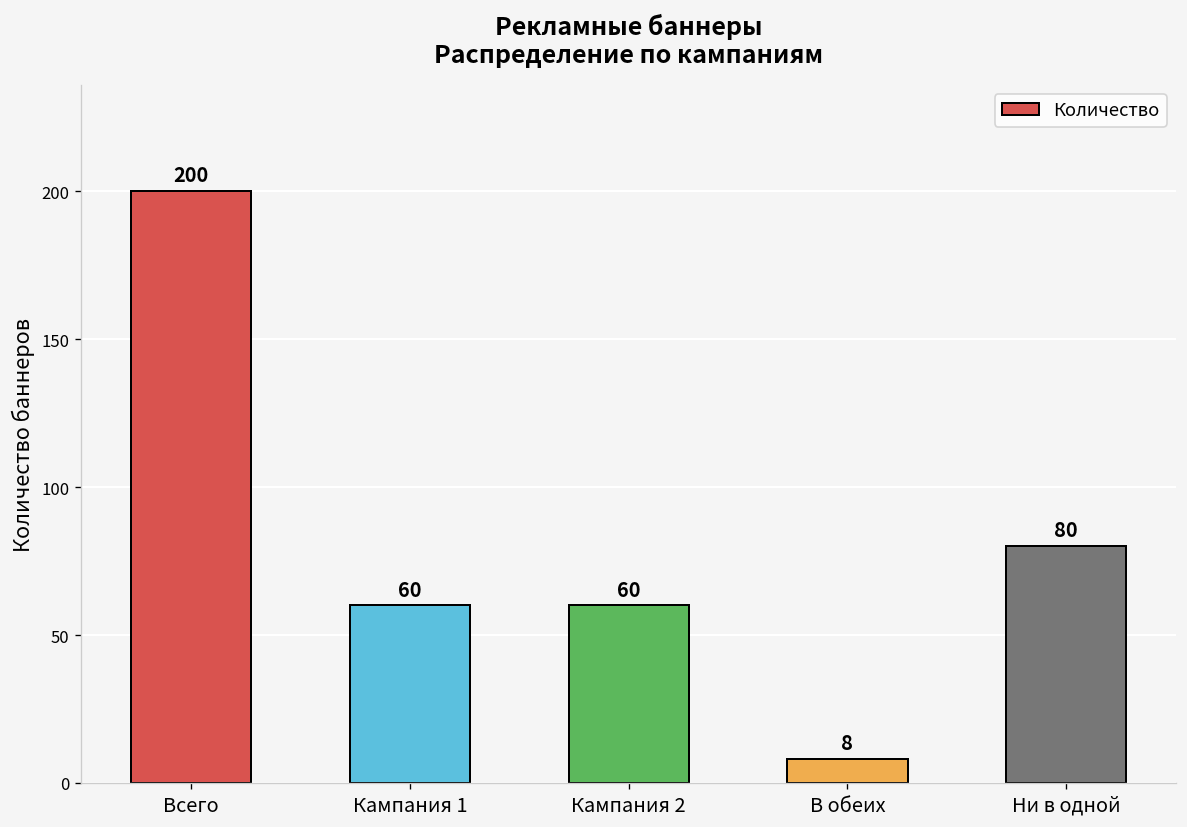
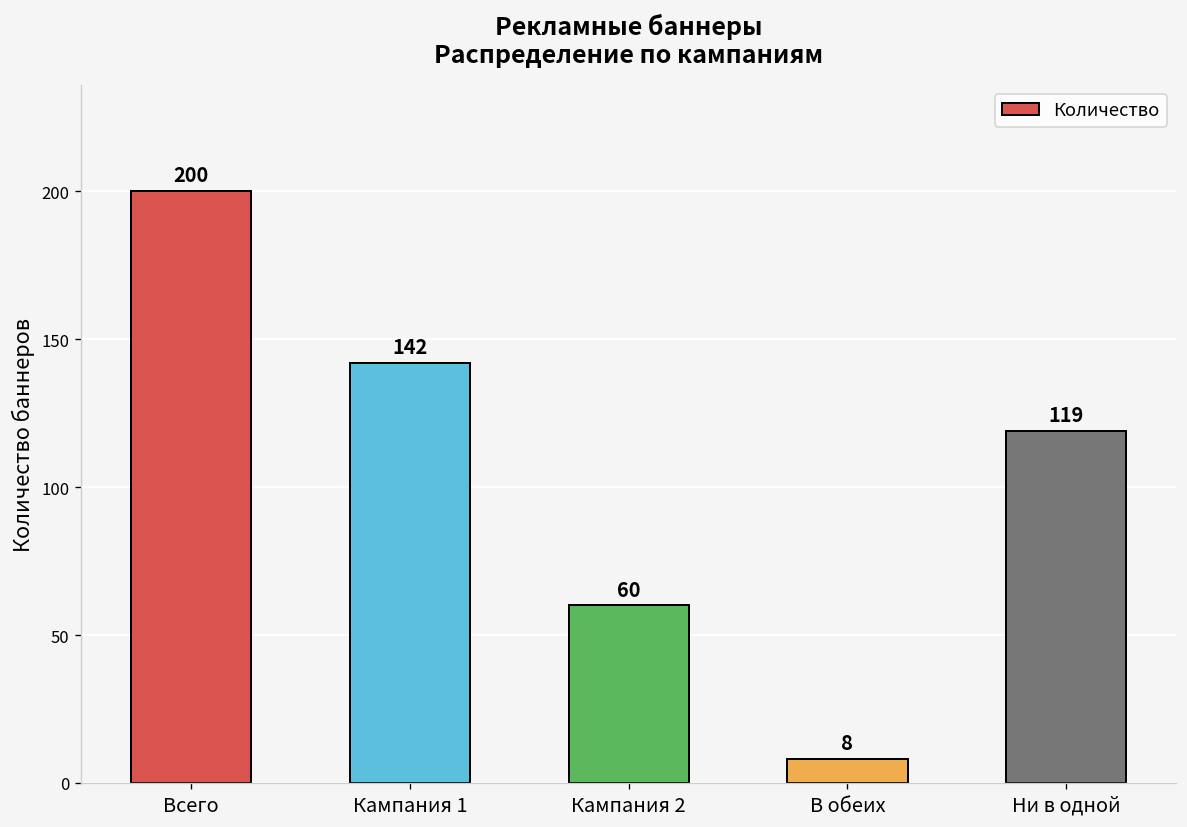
  {
    "Всего": 200,
-   "Кампания 1": 60,
+   "Кампания 1": 142,
    "Кампания 2": 60,
    "В обеих": 8,
-   "Ни в одной": 80
+   "Ни в одной": 119
  }
